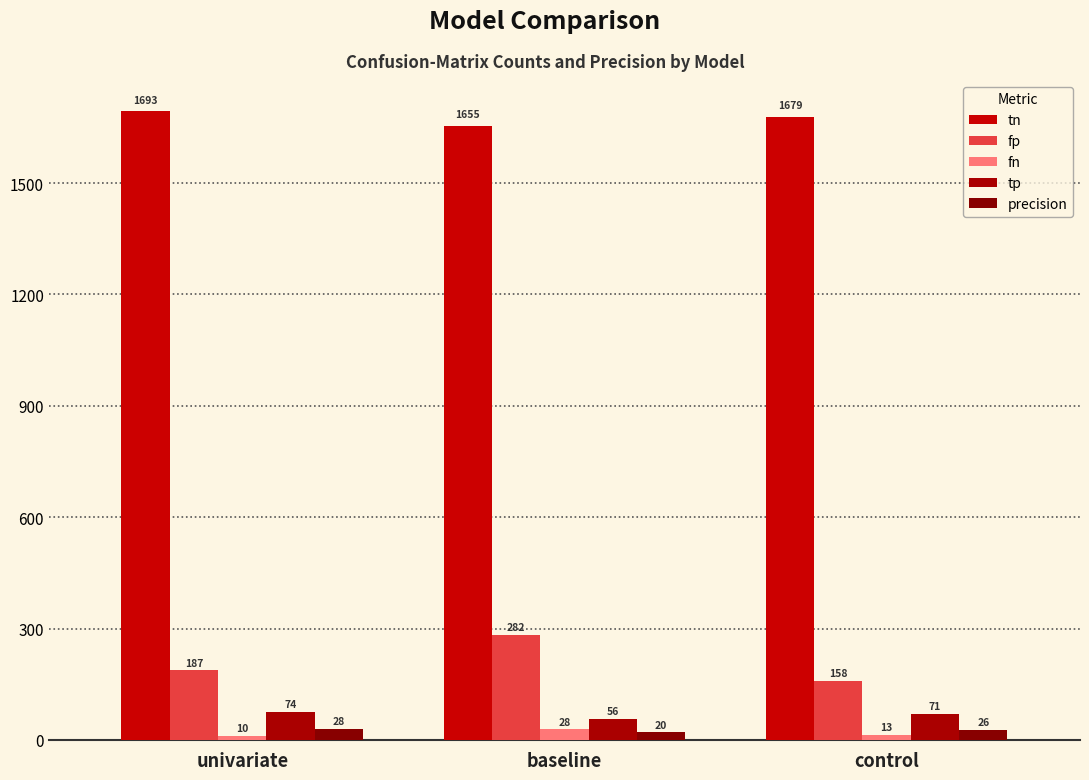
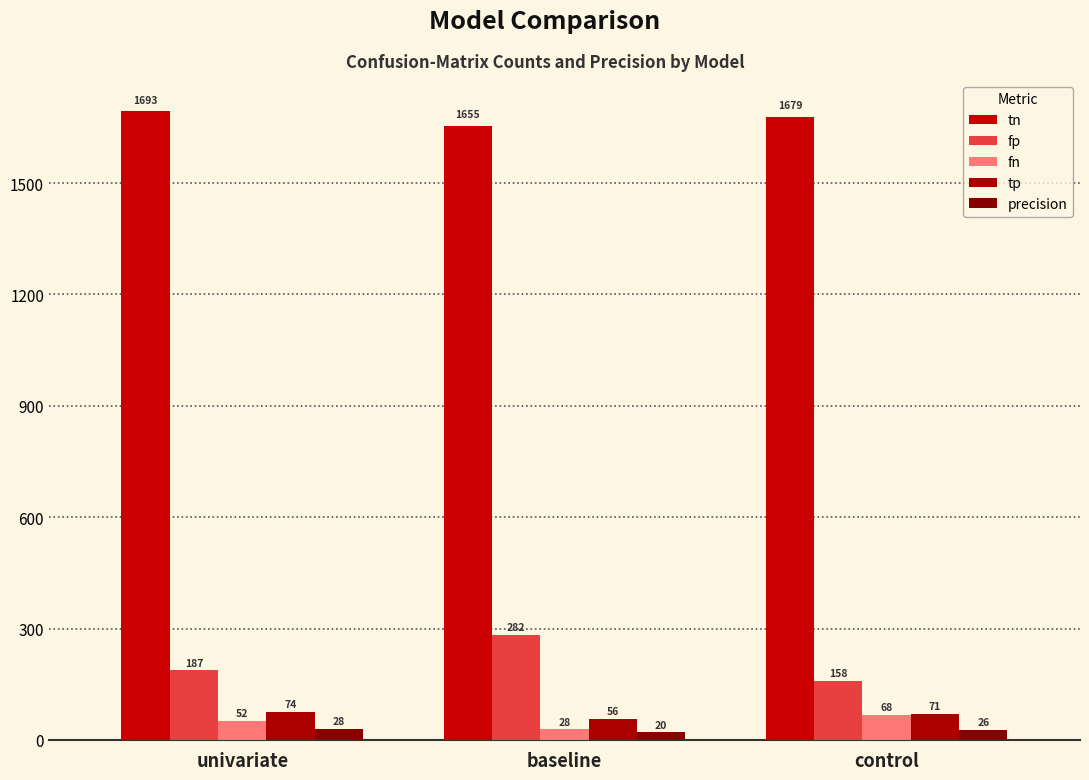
  {
    "fp": {
      "univariate": 187,
      "baseline": 282,
      "control": 158
    },
    "fn": {
-     "univariate": 10,
+     "univariate": 52,
      "baseline": 28,
-     "control": 13
+     "control": 68
    }
  }
